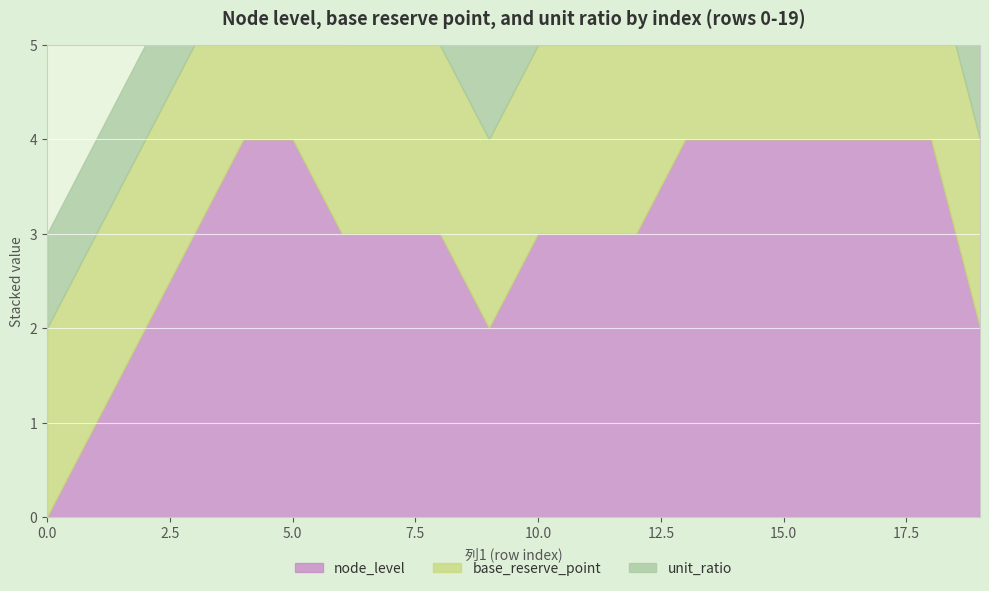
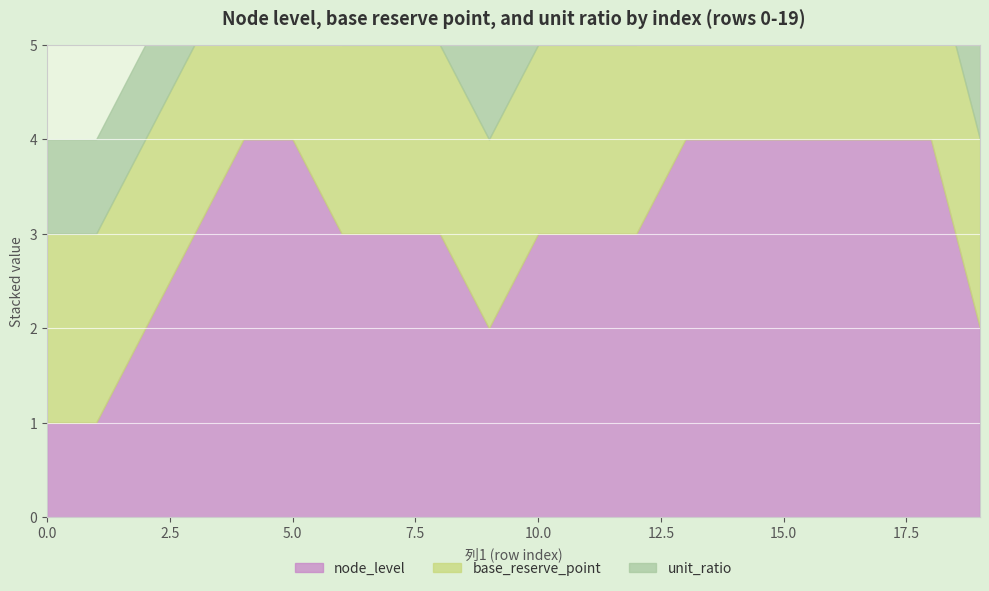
  {
    "node_level": {
-     "0.0": 0,
+     "0.0": 1,
      "5.0": 4,
      "10.0": 3,
      "15.0": 4
    }
  }
